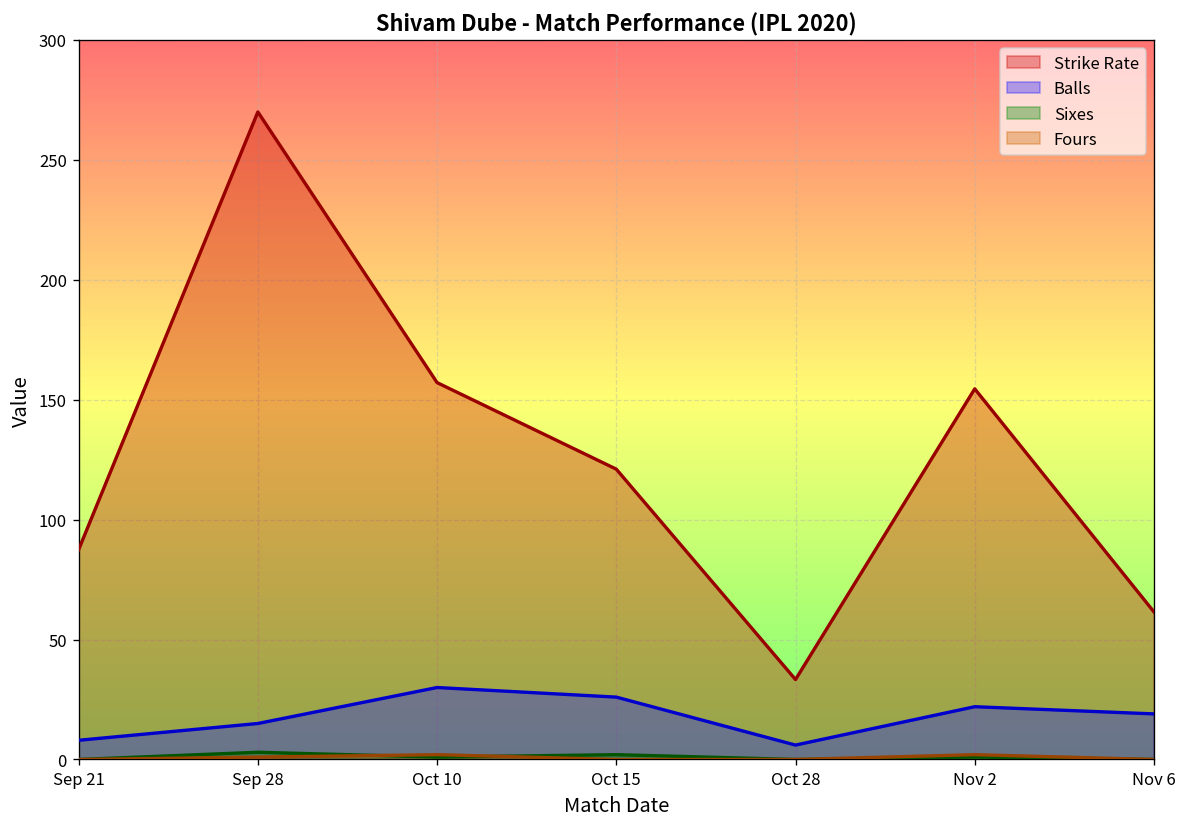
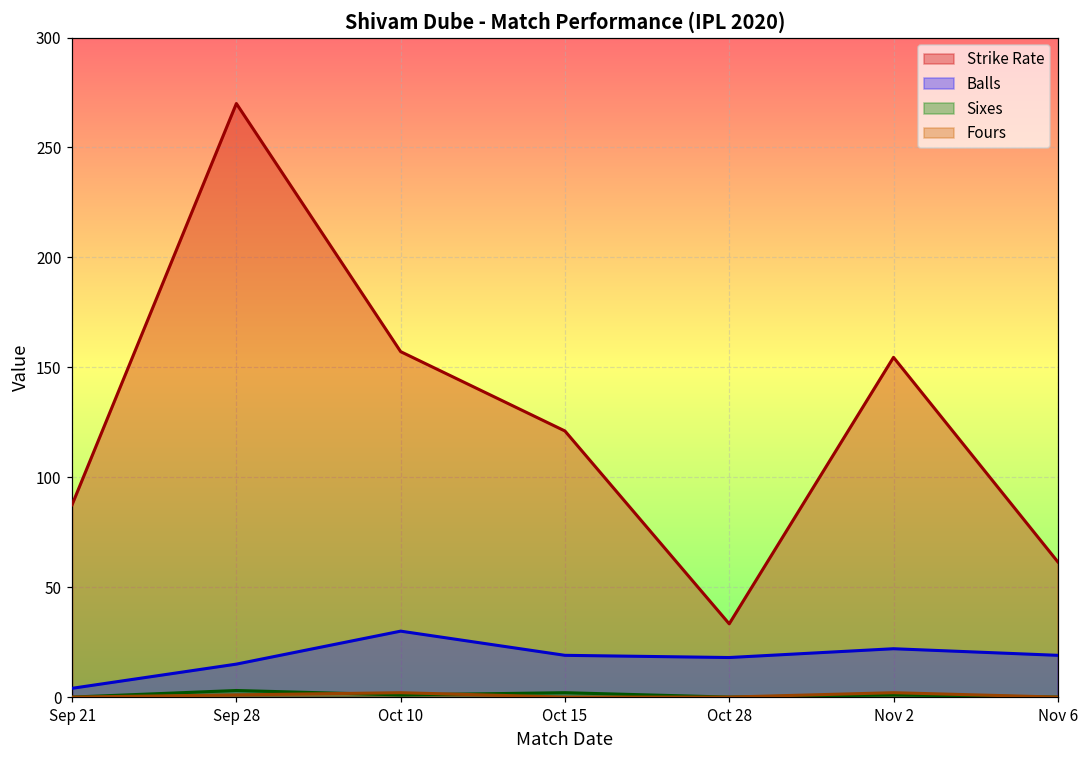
  {
    "Balls": {
-     "Sep 21": 8,
+     "Sep 21": 4,
      "Sep 28": 15,
      "Oct 10": 30,
-     "Oct 15": 26,
-     "Oct 28": 6,
+     "Oct 15": 19,
+     "Oct 28": 18,
      "Nov 2": 22,
      "Nov 6": 19
    },
    "Sixes": {
      "Sep 28": 3,
      "Oct 15": 2
    }
  }
